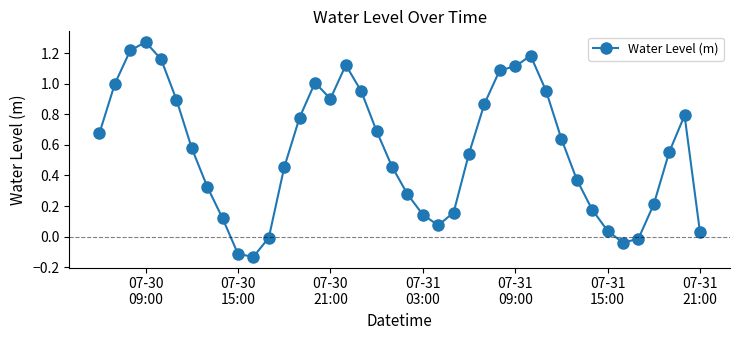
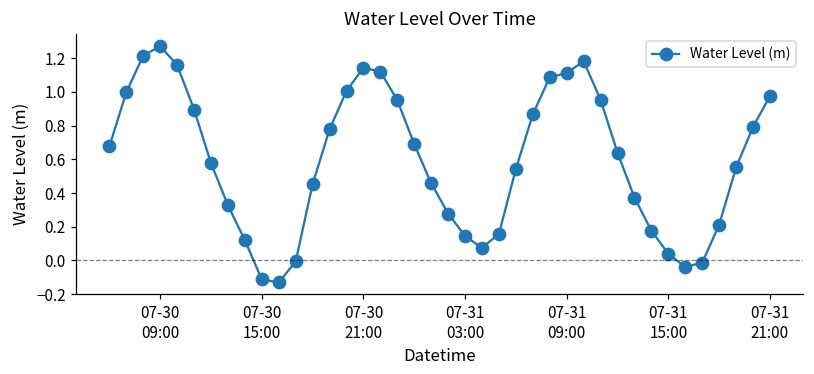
  {
    "07-30 09:00": 1.27,
    "07-30 15:00": -0.11,
-   "07-30 21:00": 0.90,
+   "07-30 21:00": 1.14,
    "07-31 03:00": 0.14,
    "07-31 09:00": 1.11,
    "07-31 15:00": 0.04,
-   "07-31 21:00": 0.03
+   "07-31 21:00": 0.98
  }
